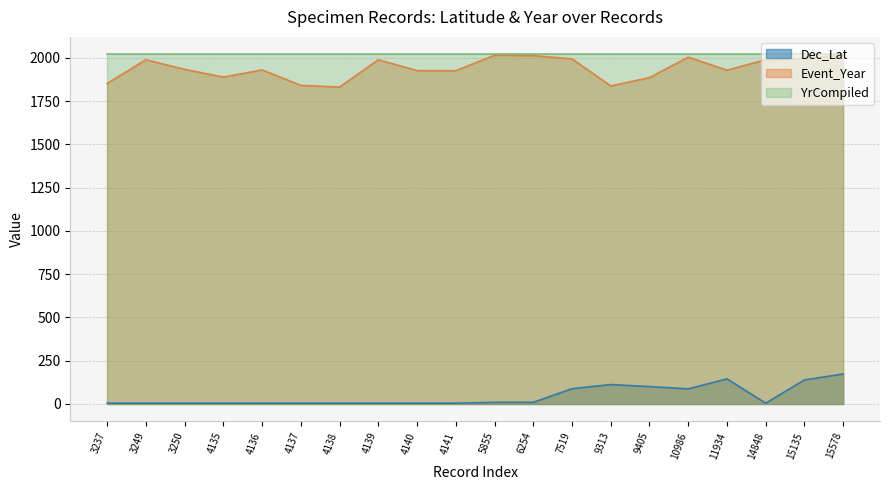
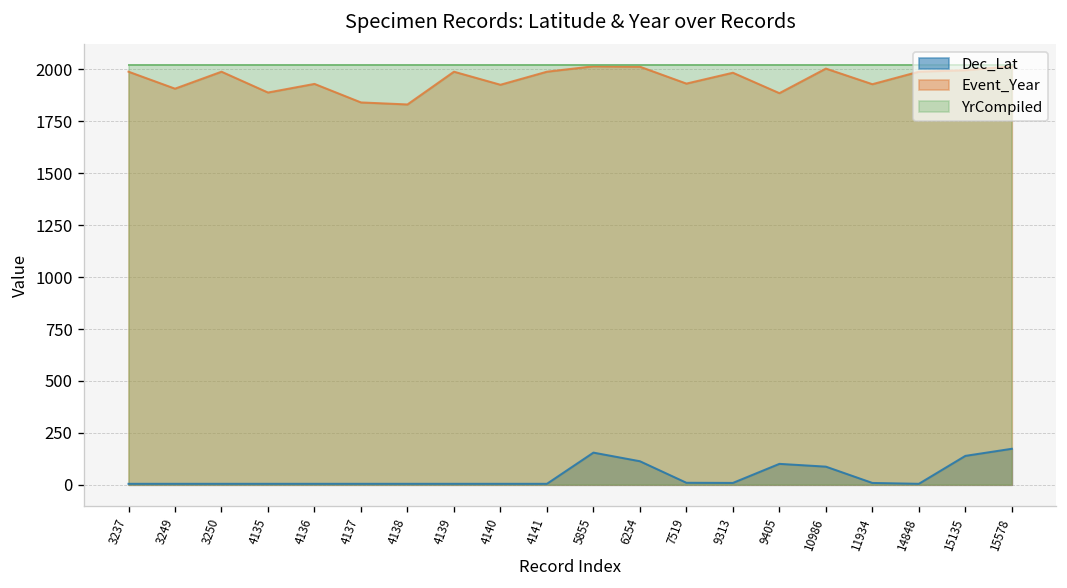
  {
    "Dec_Lat": {
      "3237": 0,
      "3249": 0,
      "3250": 0,
      "4135": 0,
      "4136": 0,
      "4137": 0,
      "4138": 0,
      "4139": 0,
      "4140": 0,
      "4141": 0,
-     "5855": 10,
-     "6254": 10,
-     "7519": 90,
-     "9313": 110,
+     "5855": 150,
+     "6254": 110,
+     "7519": 10,
+     "9313": 10,
      "9405": 100,
      "10986": 90,
-     "11934": 150,
+     "11934": 10,
      "14848": 0,
      "15135": 140,
      "15578": 170
    },
    "Event_Year": {
-     "3237": 1850,
-     "3249": 1990,
-     "3250": 1930,
+     "3237": 1990,
+     "3249": 1910,
+     "3250": 1990,
      "4135": 1890,
      "4136": 1930,
      "4137": 1840,
      "4138": 1830,
      "4139": 1990,
      "4140": 1930,
-     "4141": 1930,
-     "7519": 1990,
-     "9313": 1840,
+     "4141": 1990,
+     "7519": 1930,
+     "9313": 1980,
      "9405": 1890,
      "10986": 2000,
      "11934": 1930
    },
    "YrCompiled": {
      "3237": 2020,
      "3249": 2020,
      "3250": 2020,
      "4135": 2020,
      "4136": 2020,
      "4137": 2020,
      "4138": 2020,
      "4139": 2020,
      "4140": 2020,
      "4141": 2020,
      "7519": 2020,
      "9313": 2020,
      "9405": 2020,
      "10986": 2020,
      "11934": 2020
    }
  }
